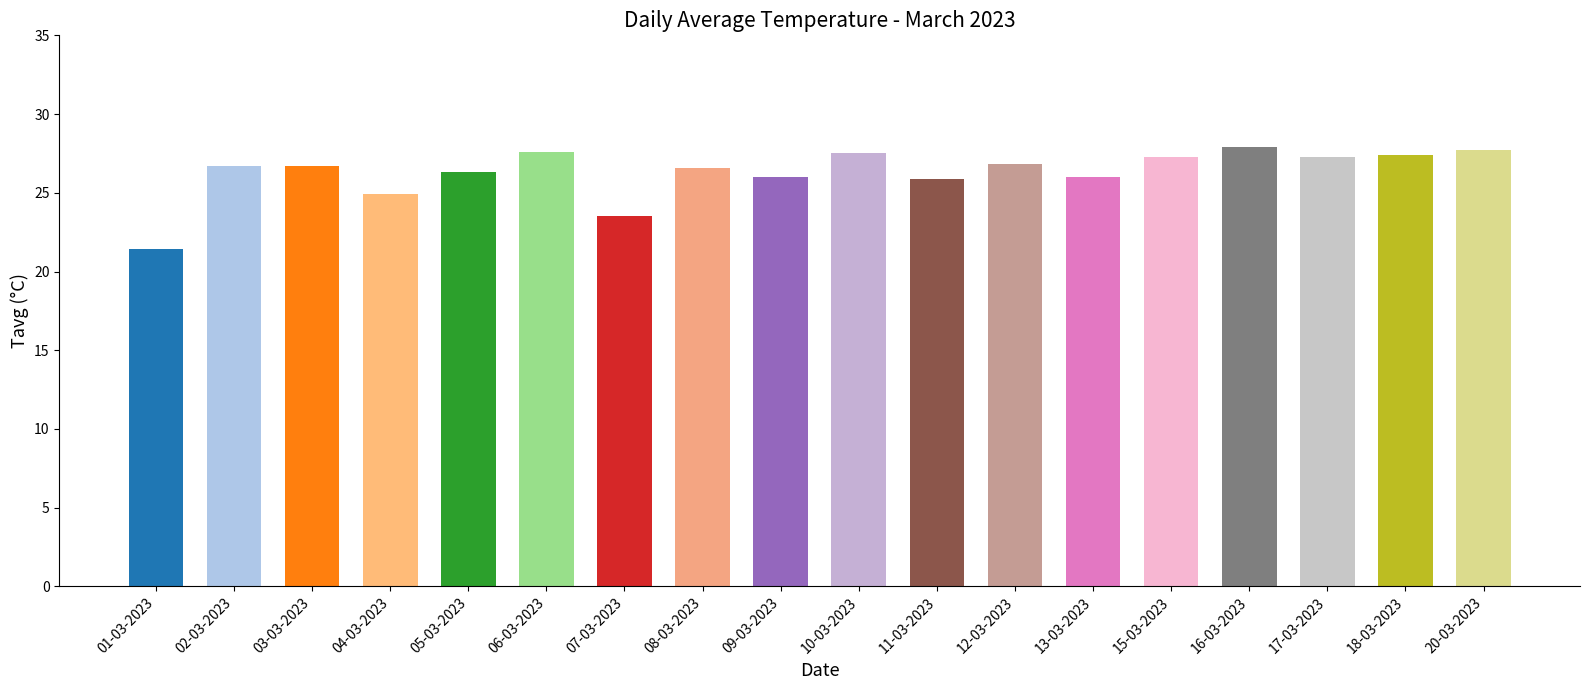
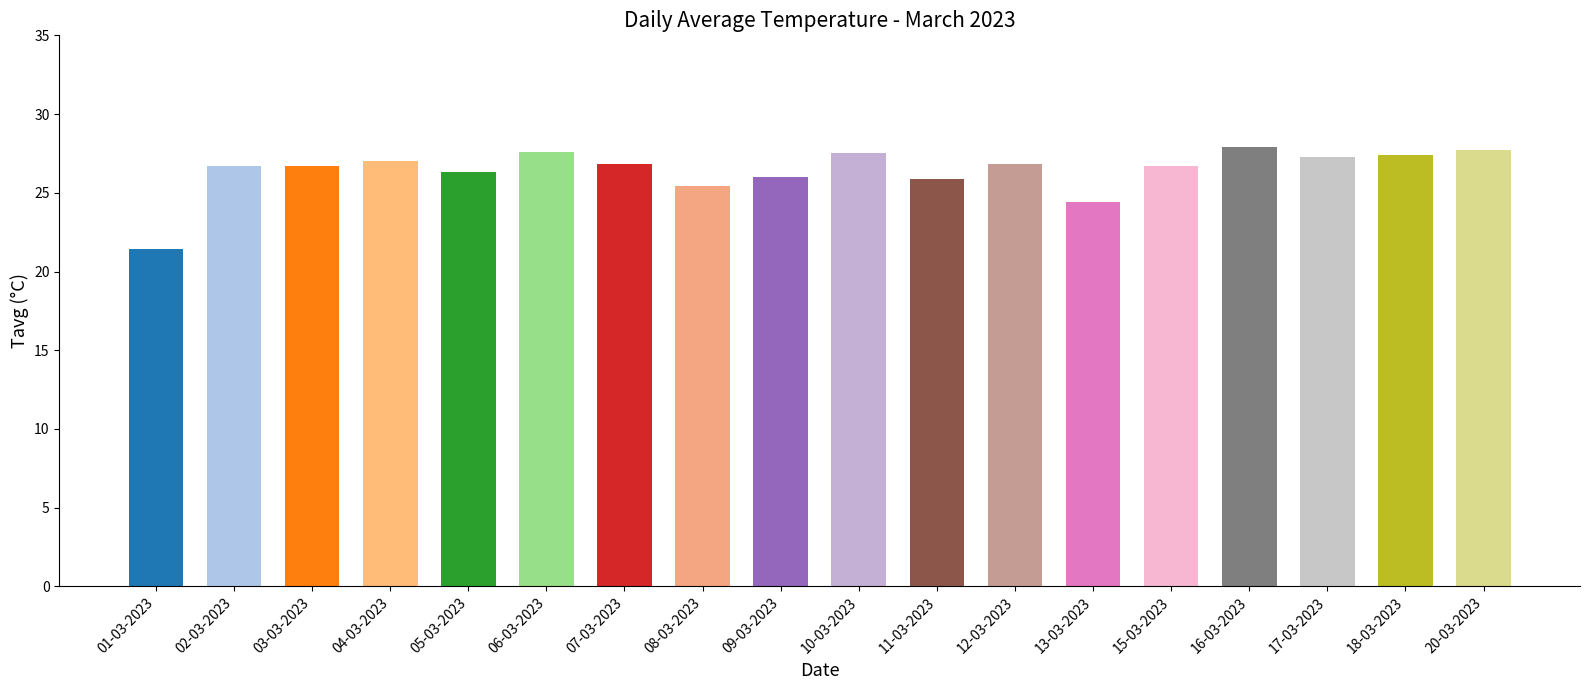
  {
    "01-03-2023": 21.4,
    "02-03-2023": 26.7,
    "03-03-2023": 26.7,
-   "04-03-2023": 24.9,
+   "04-03-2023": 27.0,
    "05-03-2023": 26.3,
    "06-03-2023": 27.6,
-   "07-03-2023": 23.5,
-   "08-03-2023": 26.6,
+   "07-03-2023": 26.8,
+   "08-03-2023": 25.4,
    "09-03-2023": 26.0,
    "10-03-2023": 27.5,
    "11-03-2023": 25.9,
    "12-03-2023": 26.8,
-   "13-03-2023": 26.0,
-   "15-03-2023": 27.3,
+   "13-03-2023": 24.4,
+   "15-03-2023": 26.7,
    "16-03-2023": 27.9,
    "17-03-2023": 27.3,
    "18-03-2023": 27.4,
    "20-03-2023": 27.7
  }
